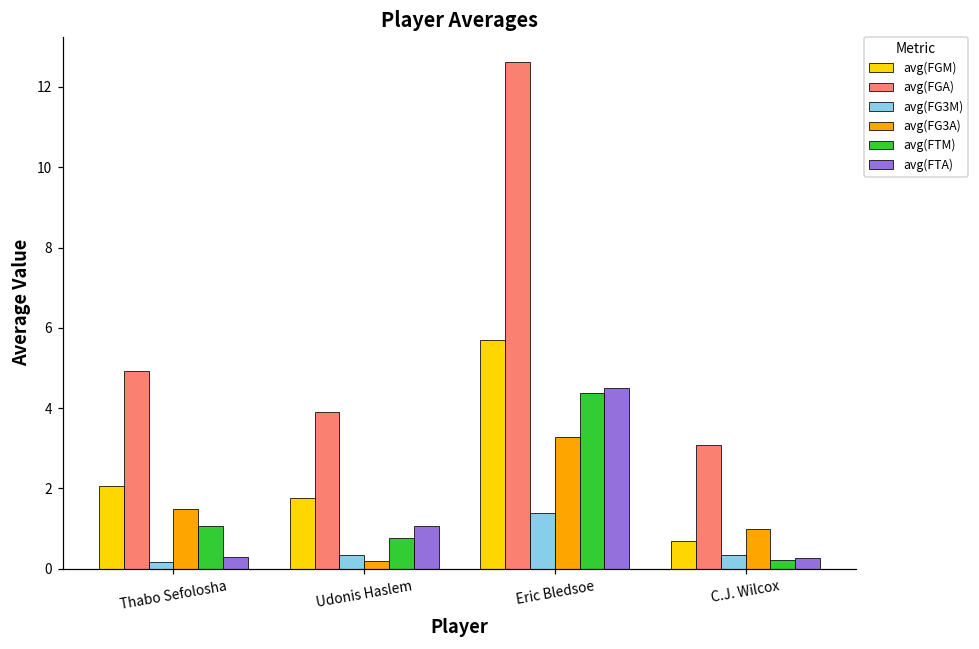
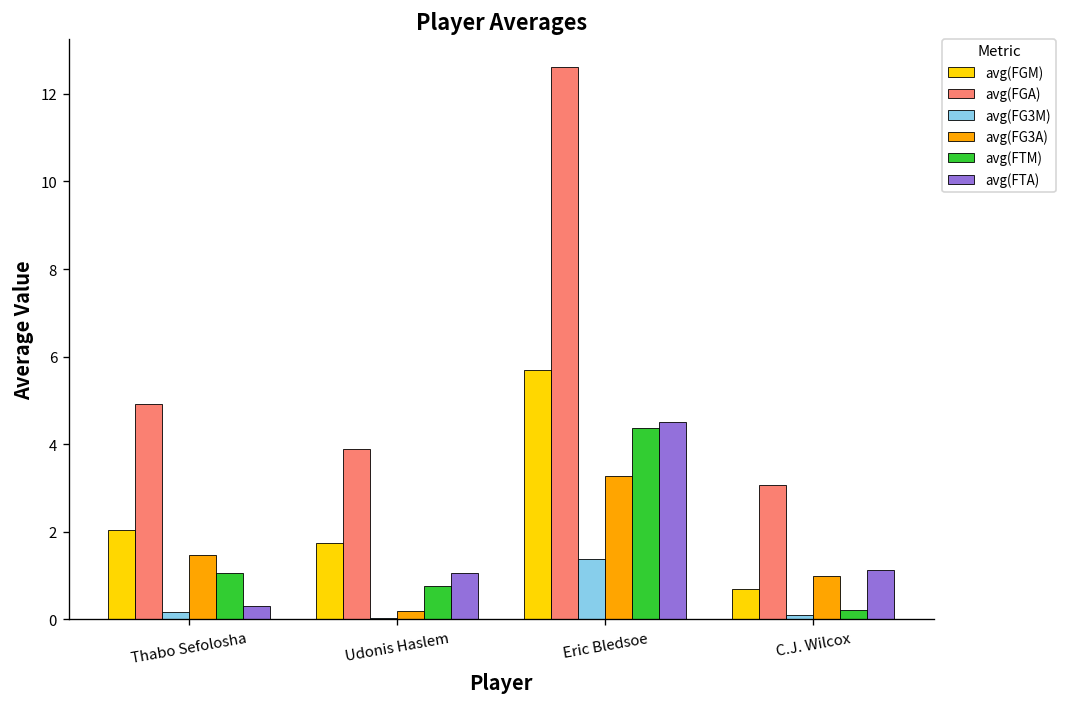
  {
    "avg(FGA)": {
      "Thabo Sefolosha": 4.9,
      "Udonis Haslem": 3.9,
      "Eric Bledsoe": 12.6,
      "C.J. Wilcox": 3.1
    },
    "avg(FG3M)": {
      "Thabo Sefolosha": 0.2,
-     "Udonis Haslem": 0.3,
+     "Udonis Haslem": 0.0,
      "Eric Bledsoe": 1.4,
-     "C.J. Wilcox": 0.3
+     "C.J. Wilcox": 0.1
    },
    "avg(FTM)": {
      "Thabo Sefolosha": 1.1,
      "Udonis Haslem": 0.8,
      "Eric Bledsoe": 4.4,
      "C.J. Wilcox": 0.2
    },
    "avg(FTA)": {
      "Thabo Sefolosha": 0.3,
      "Udonis Haslem": 1.1,
      "Eric Bledsoe": 4.5,
-     "C.J. Wilcox": 0.3
+     "C.J. Wilcox": 1.1
    }
  }
